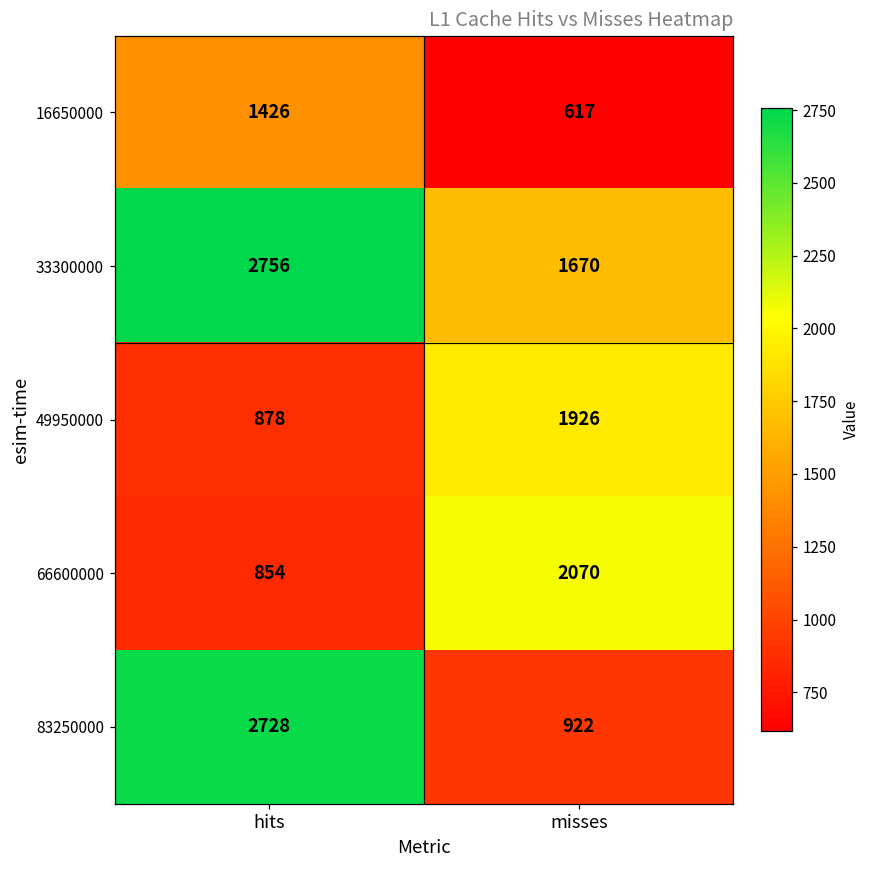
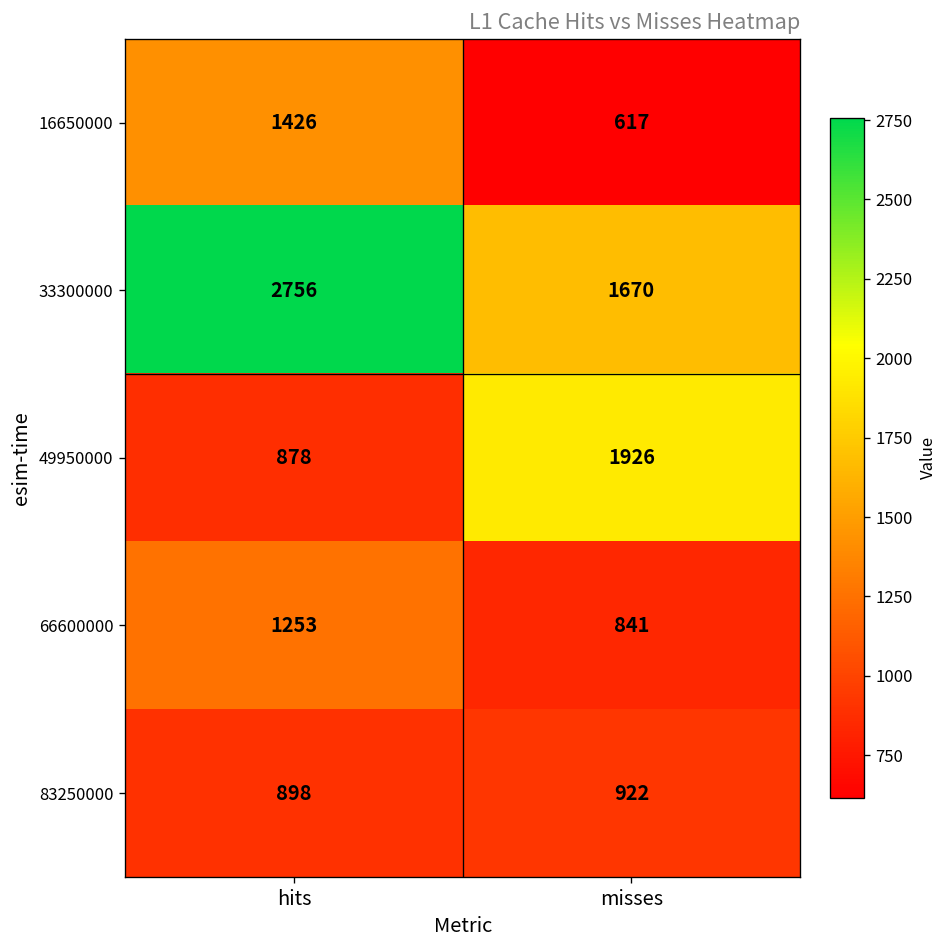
  {
    "16650000": {
      "hits": 1426,
      "misses": 617
    },
    "33300000": {
      "hits": 2756,
      "misses": 1670
    },
    "49950000": {
      "hits": 878,
      "misses": 1926
    },
    "66600000": {
-     "hits": 854,
-     "misses": 2070
+     "hits": 1253,
+     "misses": 841
    },
    "83250000": {
-     "hits": 2728,
+     "hits": 898,
      "misses": 922
    }
  }
